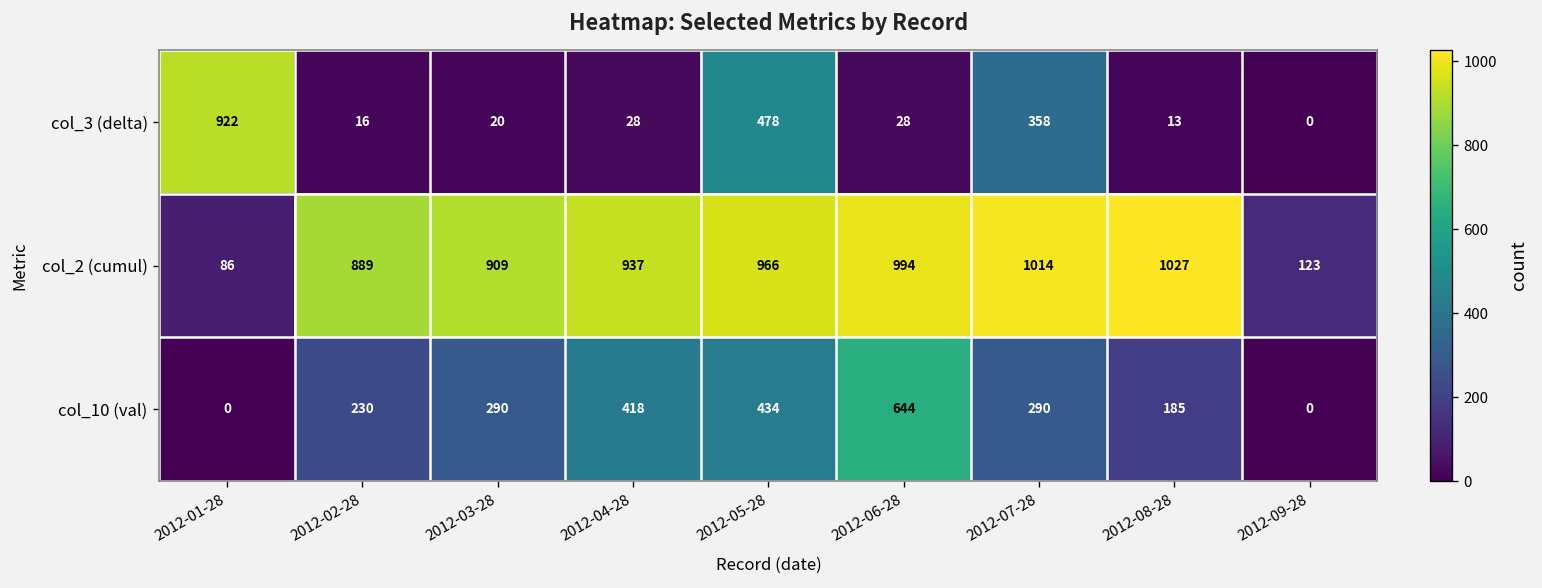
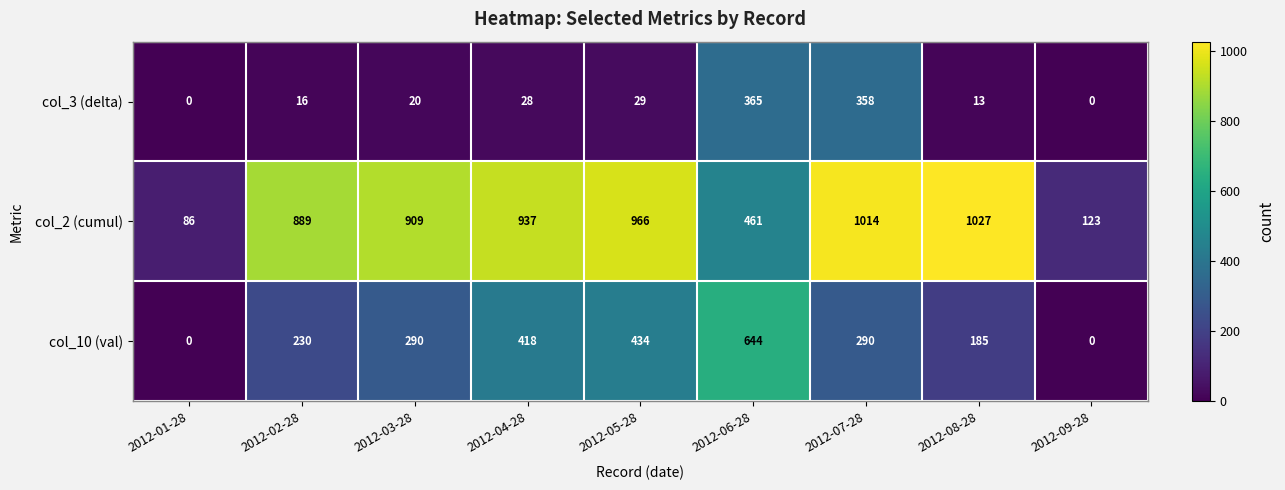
  {
    "col_3 (delta)": {
-     "2012-01-28": 922,
+     "2012-01-28": 0,
      "2012-02-28": 16,
      "2012-03-28": 20,
      "2012-04-28": 28,
-     "2012-05-28": 478,
-     "2012-06-28": 28,
+     "2012-05-28": 29,
+     "2012-06-28": 365,
      "2012-07-28": 358,
      "2012-08-28": 13,
      "2012-09-28": 0
    },
    "col_2 (cumul)": {
      "2012-01-28": 86,
      "2012-02-28": 889,
      "2012-03-28": 909,
      "2012-04-28": 937,
      "2012-05-28": 966,
-     "2012-06-28": 994,
+     "2012-06-28": 461,
      "2012-07-28": 1014,
      "2012-08-28": 1027,
      "2012-09-28": 123
    },
    "col_10 (val)": {
      "2012-01-28": 0,
      "2012-02-28": 230,
      "2012-03-28": 290,
      "2012-04-28": 418,
      "2012-05-28": 434,
      "2012-06-28": 644,
      "2012-07-28": 290,
      "2012-08-28": 185,
      "2012-09-28": 0
    }
  }
